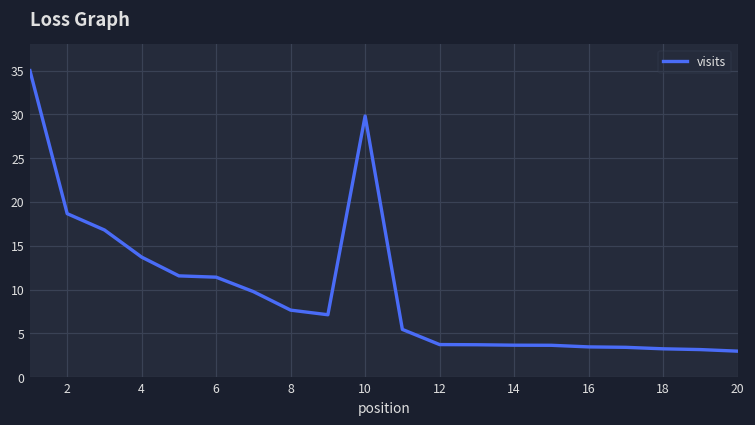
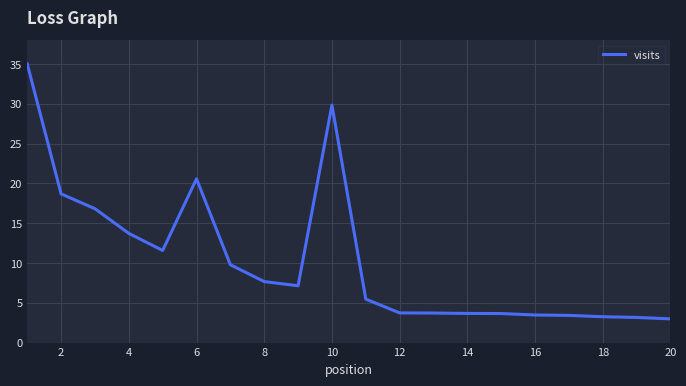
  {
    "2": 19,
    "4": 14,
-   "6": 11,
+   "6": 21,
    "8": 8,
    "10": 30,
    "12": 4,
    "14": 4,
    "16": 3,
    "18": 3,
    "20": 3
  }
